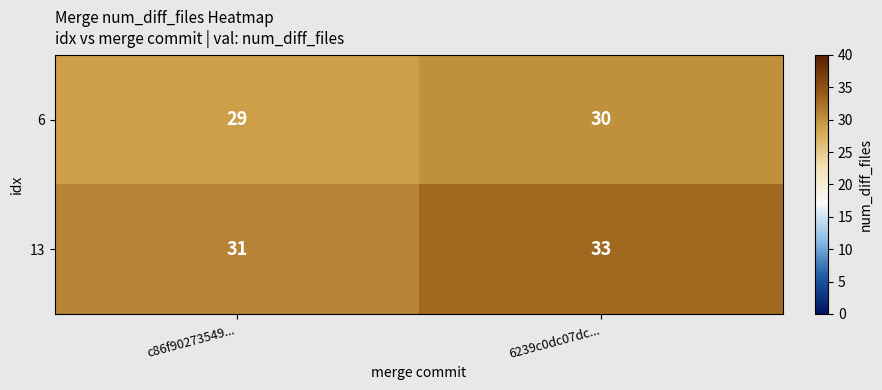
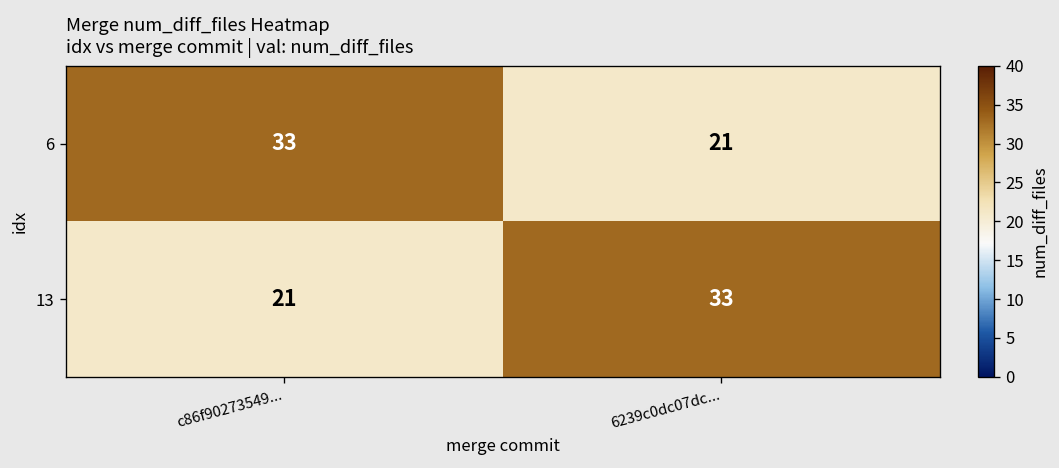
  {
    "6": {
-     "c86f90273549...": 29,
-     "6239c0dc07dc...": 30
+     "c86f90273549...": 33,
+     "6239c0dc07dc...": 21
    },
    "13": {
-     "c86f90273549...": 31,
+     "c86f90273549...": 21,
      "6239c0dc07dc...": 33
    }
  }
